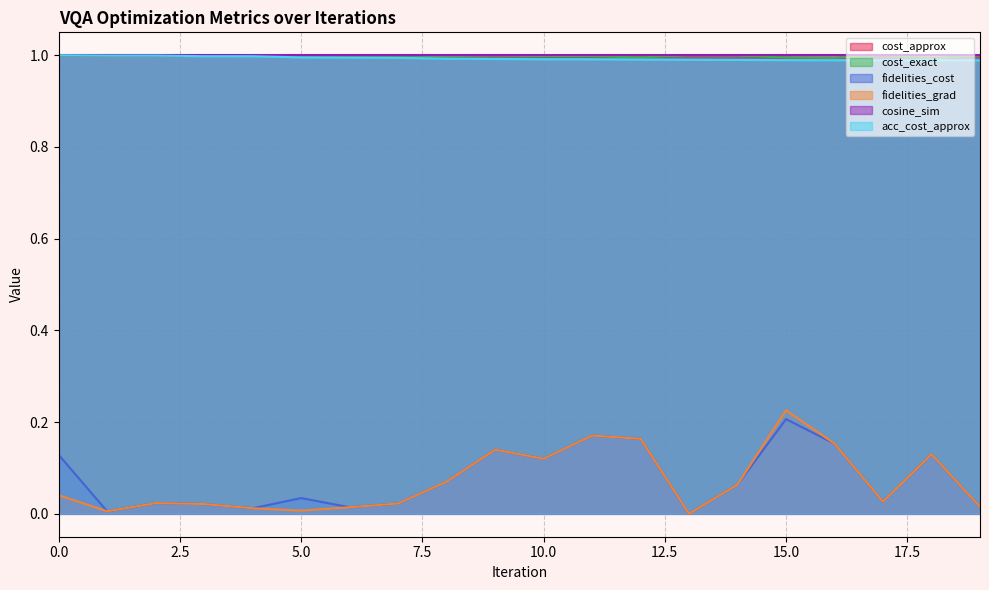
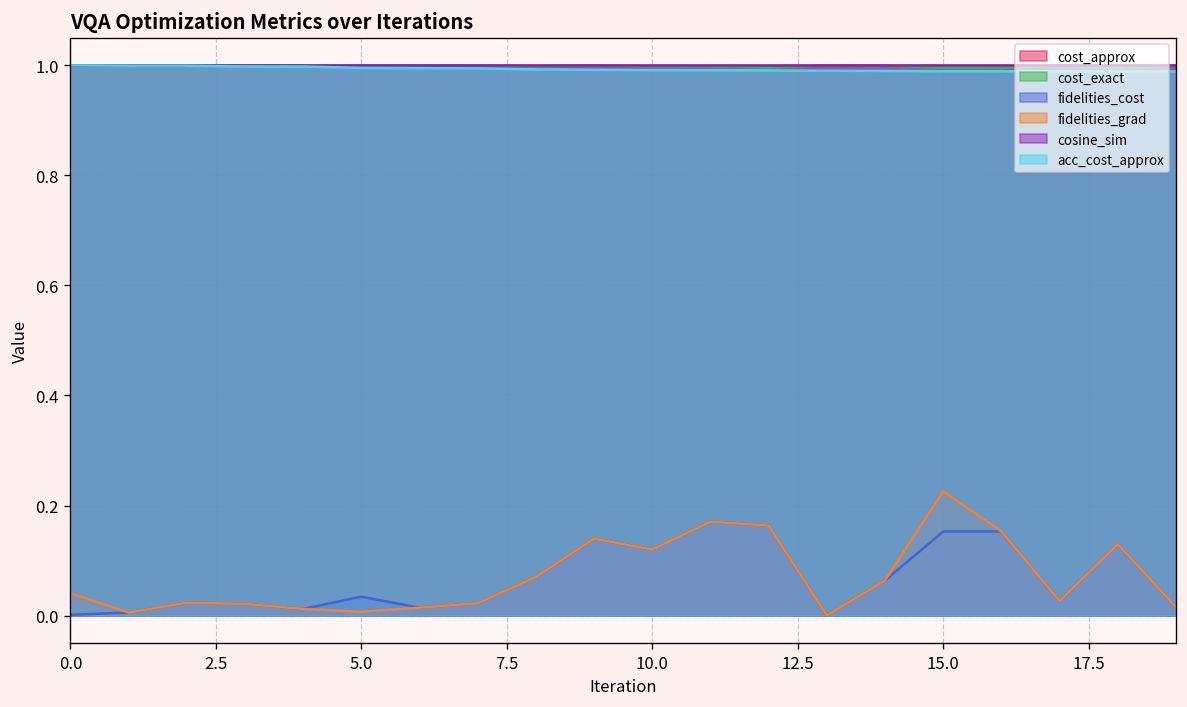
  {
    "fidelities_cost": {
-     "0.0": 0.13,
+     "0.0": 0.00,
      "5.0": 0.03,
-     "15.0": 0.21
+     "15.0": 0.15
    },
    "fidelities_grad": {
      "0.0": 0.04,
      "5.0": 0.01,
      "15.0": 0.23
    },
    "acc_cost_approx": {
      "10.0": 0.99
    }
  }
